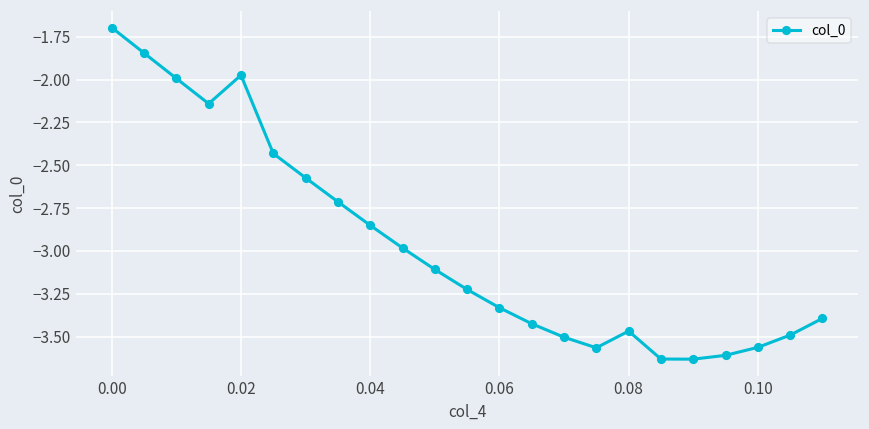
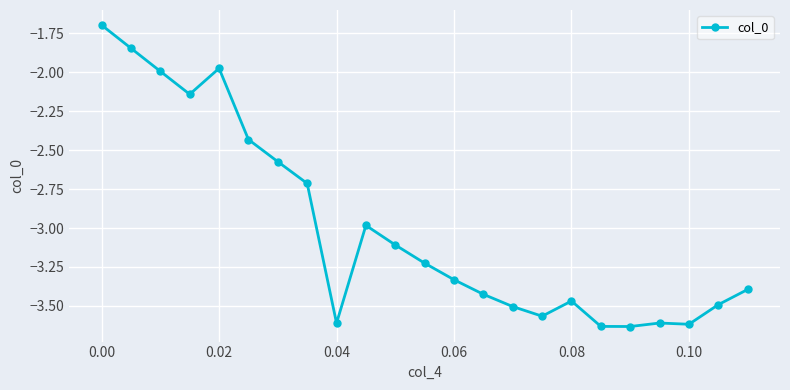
  {
    "0.00": -1.70,
    "0.02": -1.97,
-   "0.04": -2.85,
+   "0.04": -3.61,
    "0.06": -3.33,
    "0.08": -3.47,
-   "0.10": -3.56
+   "0.10": -3.62
  }
